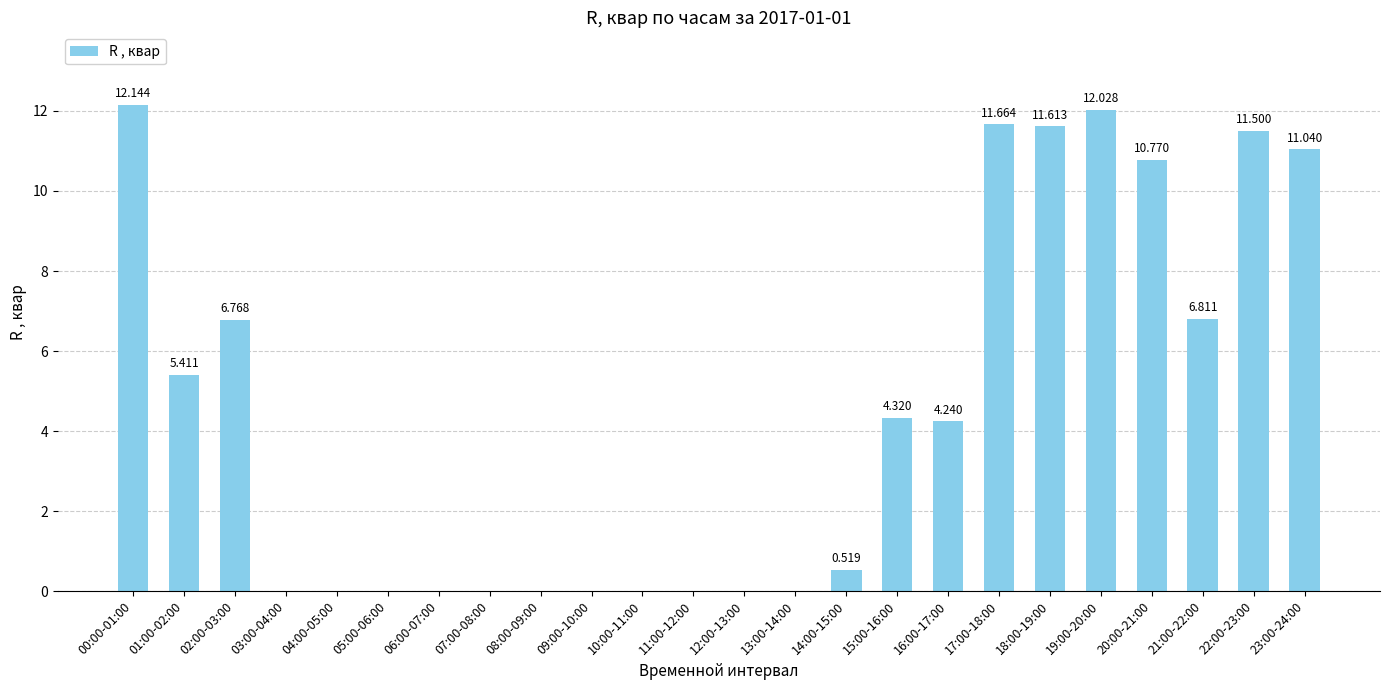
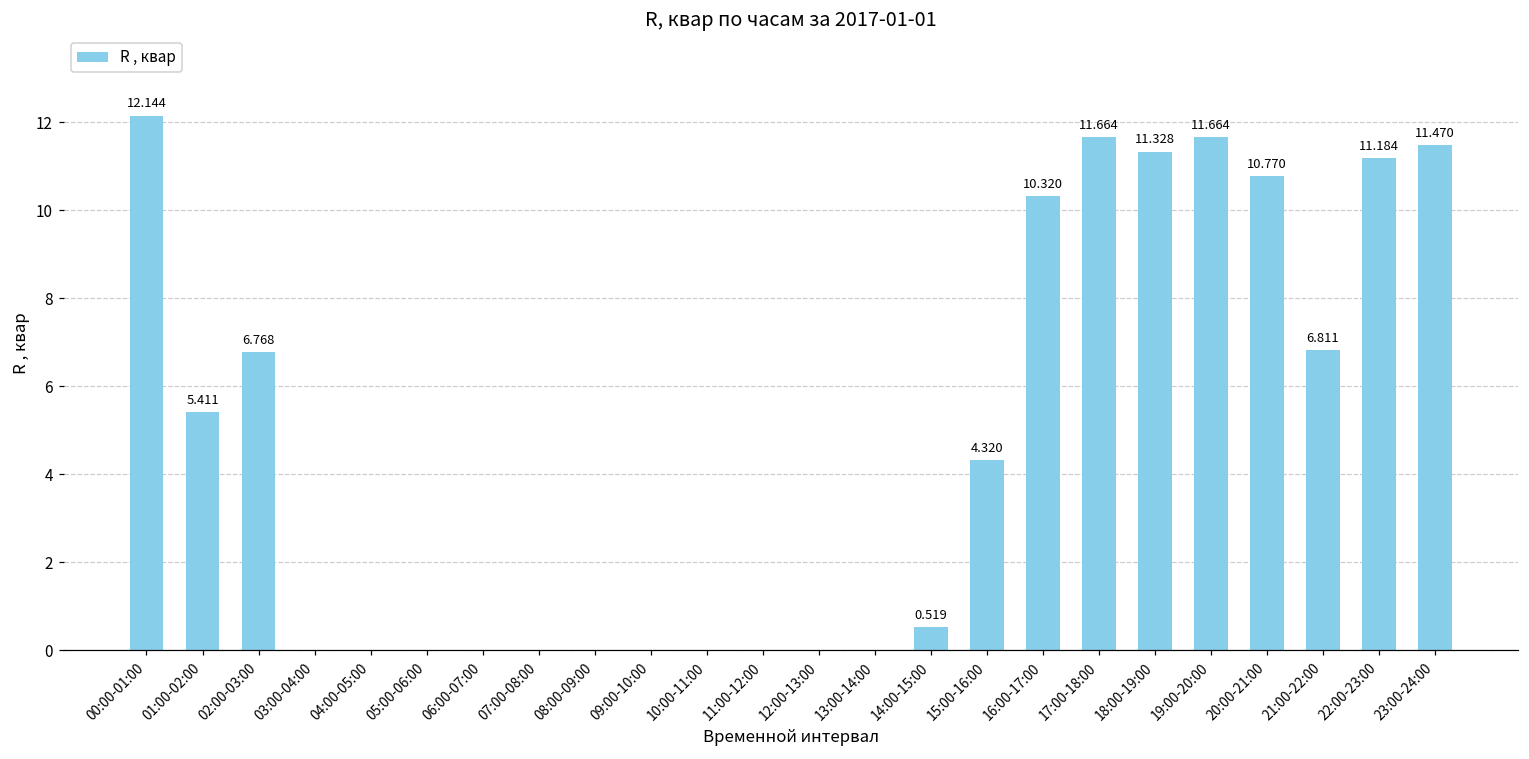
  {
    "00:00-01:00": 12.144,
    "01:00-02:00": 5.411,
    "02:00-03:00": 6.768,
    "14:00-15:00": 0.519,
    "15:00-16:00": 4.320,
-   "16:00-17:00": 4.240,
+   "16:00-17:00": 10.320,
    "17:00-18:00": 11.664,
-   "18:00-19:00": 11.613,
-   "19:00-20:00": 12.028,
+   "18:00-19:00": 11.328,
+   "19:00-20:00": 11.664,
    "20:00-21:00": 10.770,
    "21:00-22:00": 6.811,
-   "22:00-23:00": 11.500,
-   "23:00-24:00": 11.040
+   "22:00-23:00": 11.184,
+   "23:00-24:00": 11.470
  }
